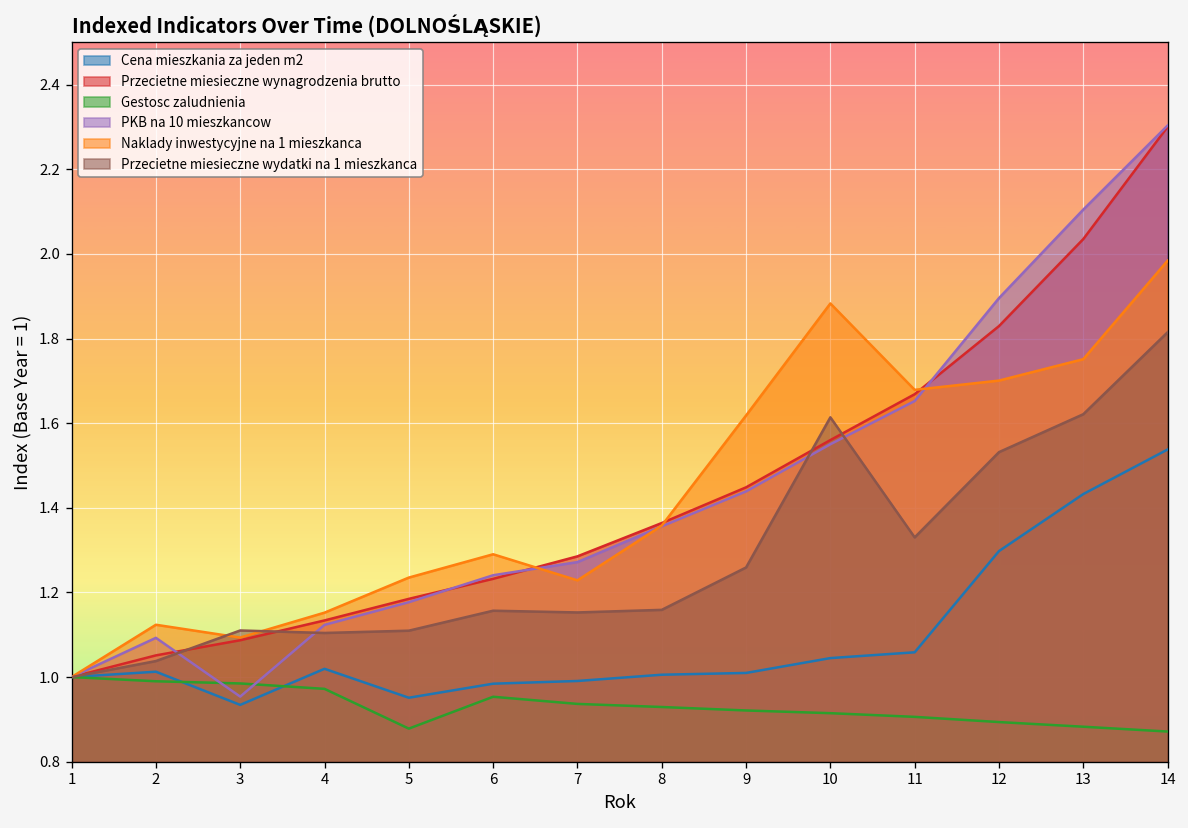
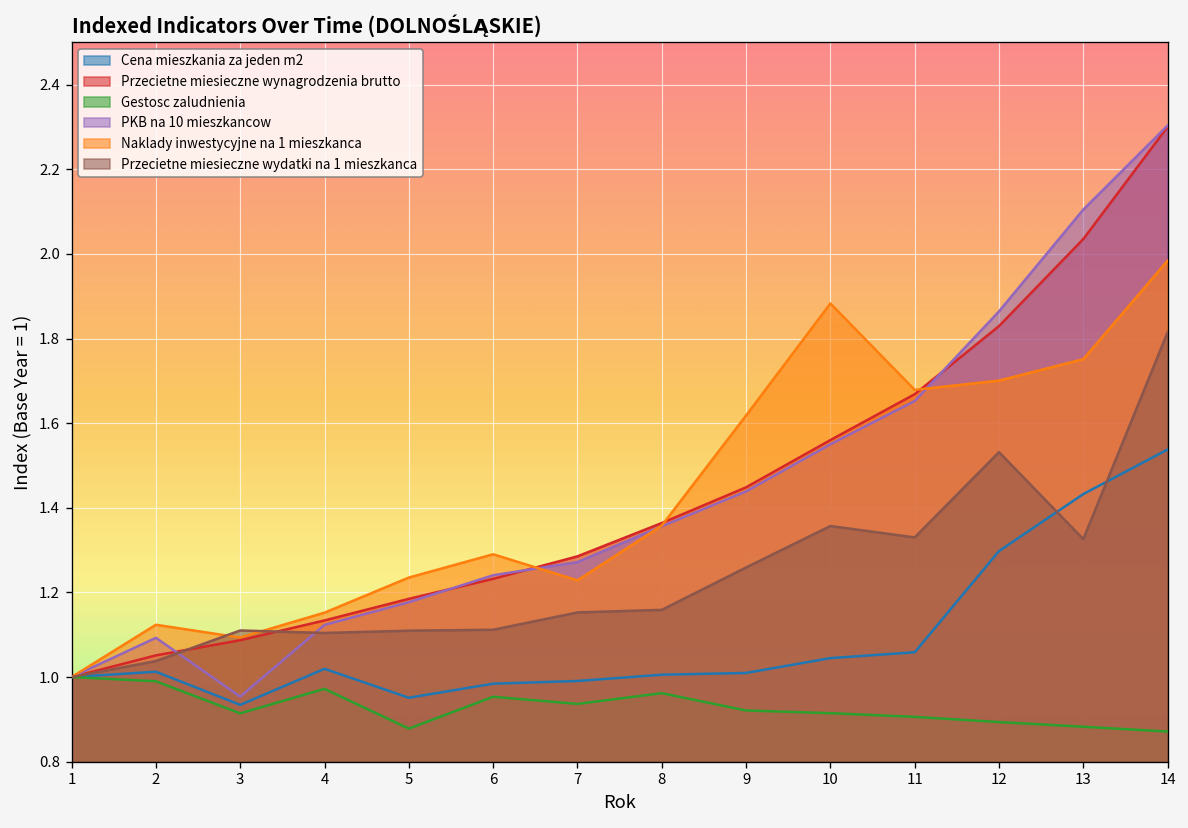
  {
    "Cena mieszkania za jeden m2": {
      "2": 1.01,
      "3": 0.93,
      "4": 1.02,
      "5": 0.95,
      "6": 0.98,
      "7": 0.99,
      "8": 1.01,
      "9": 1.01,
      "10": 1.04,
      "11": 1.06,
      "12": 1.30,
      "13": 1.43,
      "14": 1.54
    },
    "Przecietne miesieczne wynagrodzenia brutto": {
      "2": 1.05,
      "4": 1.13,
      "5": 1.18,
      "6": 1.23,
      "7": 1.29,
      "9": 1.45,
      "10": 1.56,
      "11": 1.67,
      "12": 1.83,
      "13": 2.04
    },
    "Gestosc zaludnienia": {
      "2": 0.99,
-     "3": 0.98,
+     "3": 0.91,
      "4": 0.97,
      "5": 0.88,
      "6": 0.95,
      "7": 0.94,
-     "8": 0.93,
+     "8": 0.96,
      "9": 0.92,
      "10": 0.91,
      "11": 0.91,
      "12": 0.89,
      "13": 0.88,
      "14": 0.87
    },
    "PKB na 10 mieszkancow": {
      "2": 1.09,
      "3": 0.95,
      "4": 1.12,
      "5": 1.18,
      "6": 1.24,
      "7": 1.27,
      "9": 1.44,
      "10": 1.55,
      "11": 1.65,
-     "12": 1.90,
+     "12": 1.86,
      "13": 2.10
    },
    "Naklady inwestycyjne na 1 mieszkanca": {
      "2": 1.12,
      "4": 1.15,
      "5": 1.24,
      "6": 1.29,
      "7": 1.23,
      "9": 1.62,
      "10": 1.88,
      "11": 1.68,
      "12": 1.70,
      "13": 1.75,
      "14": 1.98
    },
    "Przecietne miesieczne wydatki na 1 mieszkanca": {
      "2": 1.04,
      "3": 1.11,
      "4": 1.10,
      "5": 1.11,
-     "6": 1.16,
+     "6": 1.11,
      "7": 1.15,
      "8": 1.16,
      "9": 1.26,
-     "10": 1.61,
+     "10": 1.36,
      "11": 1.33,
      "12": 1.53,
-     "13": 1.62,
+     "13": 1.33,
      "14": 1.81
    }
  }
